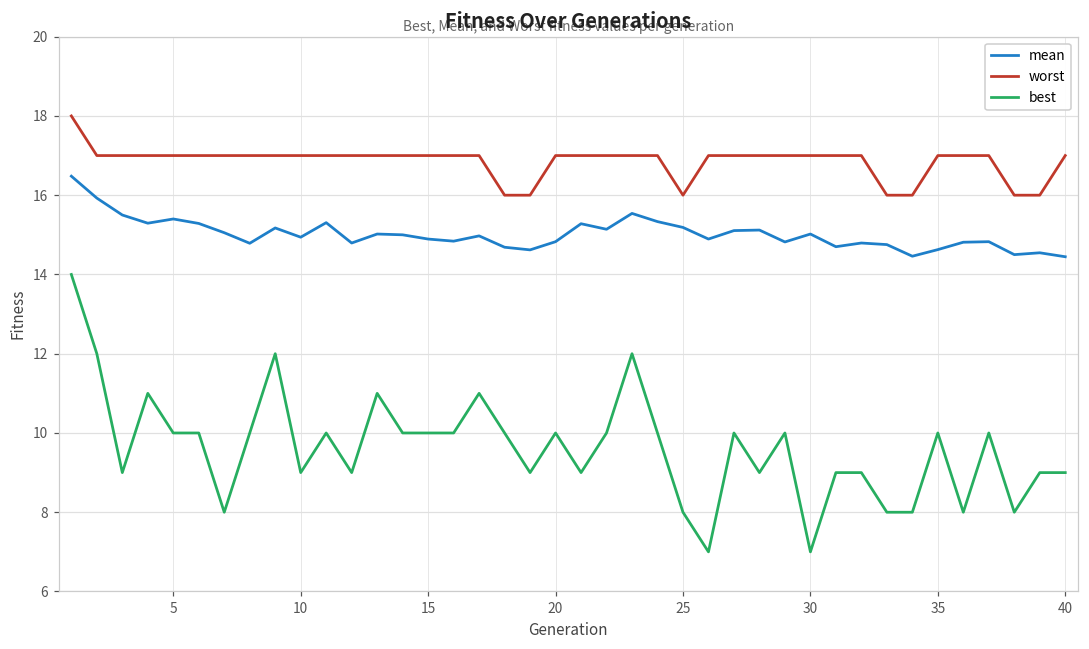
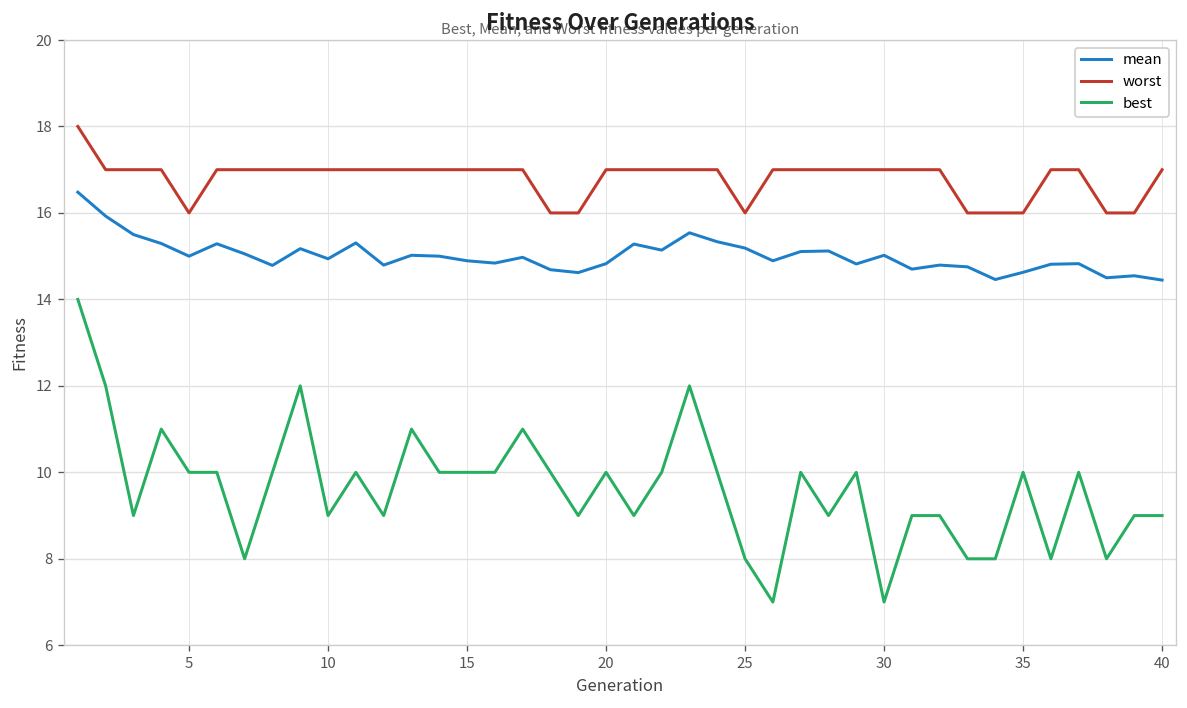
  {
    "mean": {
-     "5": 15.4,
+     "5": 15.0,
      "10": 14.9,
      "15": 14.9,
      "20": 14.8,
      "25": 15.2,
      "30": 15.0,
      "35": 14.6,
      "40": 14.4
    },
    "worst": {
-     "5": 17,
+     "5": 16,
      "10": 17,
      "15": 17,
      "20": 17,
      "25": 16,
      "30": 17,
-     "35": 17,
+     "35": 16,
      "40": 17
    },
    "best": {
      "5": 10.0,
      "10": 9.0,
      "15": 10.0,
      "20": 10.0,
      "25": 8.0,
      "30": 7.0,
      "35": 10.0,
      "40": 9.0
    }
  }
